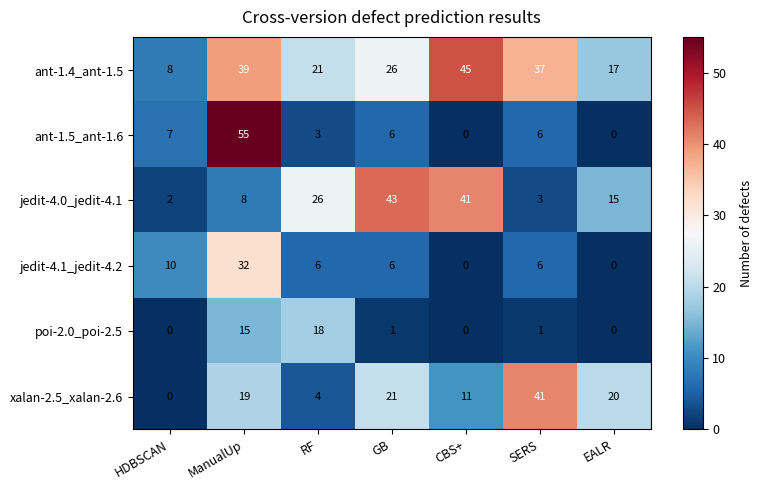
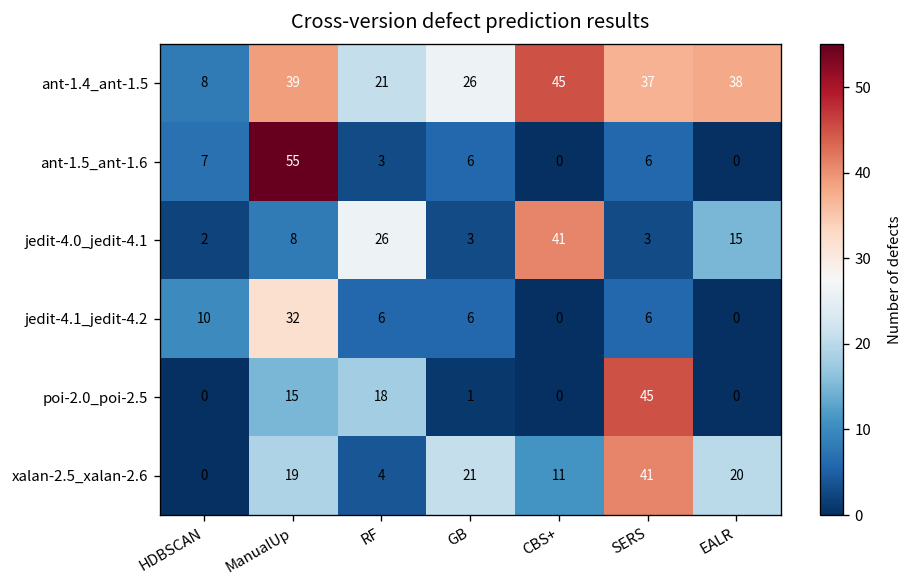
  {
    "ant-1.4_ant-1.5": {
      "HDBSCAN": 8,
      "ManualUp": 39,
      "RF": 21,
      "GB": 26,
      "CBS+": 45,
      "SERS": 37,
-     "EALR": 17
+     "EALR": 38
    },
    "ant-1.5_ant-1.6": {
      "HDBSCAN": 7,
      "ManualUp": 55,
      "RF": 3,
      "GB": 6,
      "CBS+": 0,
      "SERS": 6,
      "EALR": 0
    },
    "jedit-4.0_jedit-4.1": {
      "HDBSCAN": 2,
      "ManualUp": 8,
      "RF": 26,
-     "GB": 43,
+     "GB": 3,
      "CBS+": 41,
      "SERS": 3,
      "EALR": 15
    },
    "jedit-4.1_jedit-4.2": {
      "HDBSCAN": 10,
      "ManualUp": 32,
      "RF": 6,
      "GB": 6,
      "CBS+": 0,
      "SERS": 6,
      "EALR": 0
    },
    "poi-2.0_poi-2.5": {
      "HDBSCAN": 0,
      "ManualUp": 15,
      "RF": 18,
      "GB": 1,
      "CBS+": 0,
-     "SERS": 1,
+     "SERS": 45,
      "EALR": 0
    },
    "xalan-2.5_xalan-2.6": {
      "HDBSCAN": 0,
      "ManualUp": 19,
      "RF": 4,
      "GB": 21,
      "CBS+": 11,
      "SERS": 41,
      "EALR": 20
    }
  }
